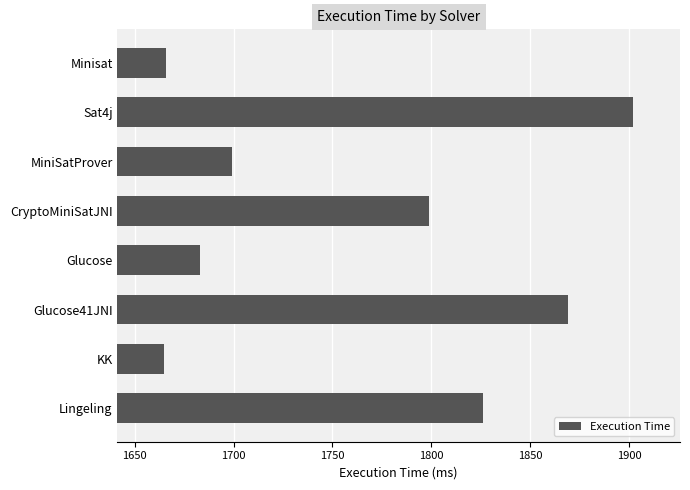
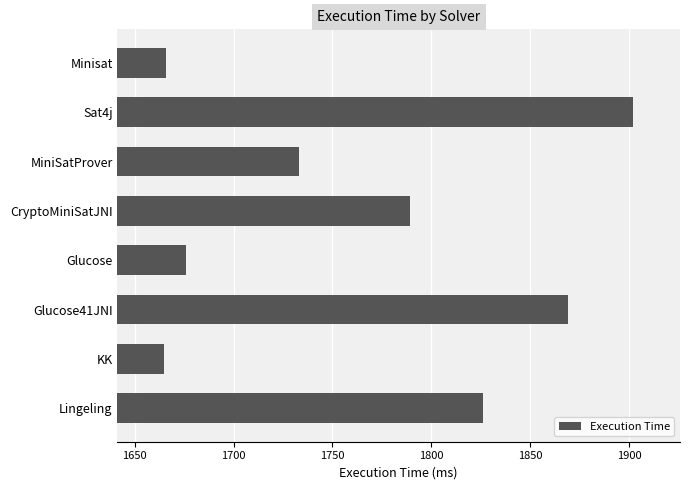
  {
    "Minisat": 1666,
    "Sat4j": 1902,
-   "MiniSatProver": 1699,
-   "CryptoMiniSatJNI": 1799,
-   "Glucose": 1683,
+   "MiniSatProver": 1733,
+   "CryptoMiniSatJNI": 1789,
+   "Glucose": 1676,
    "Glucose41JNI": 1869,
    "KK": 1665,
    "Lingeling": 1826
  }
